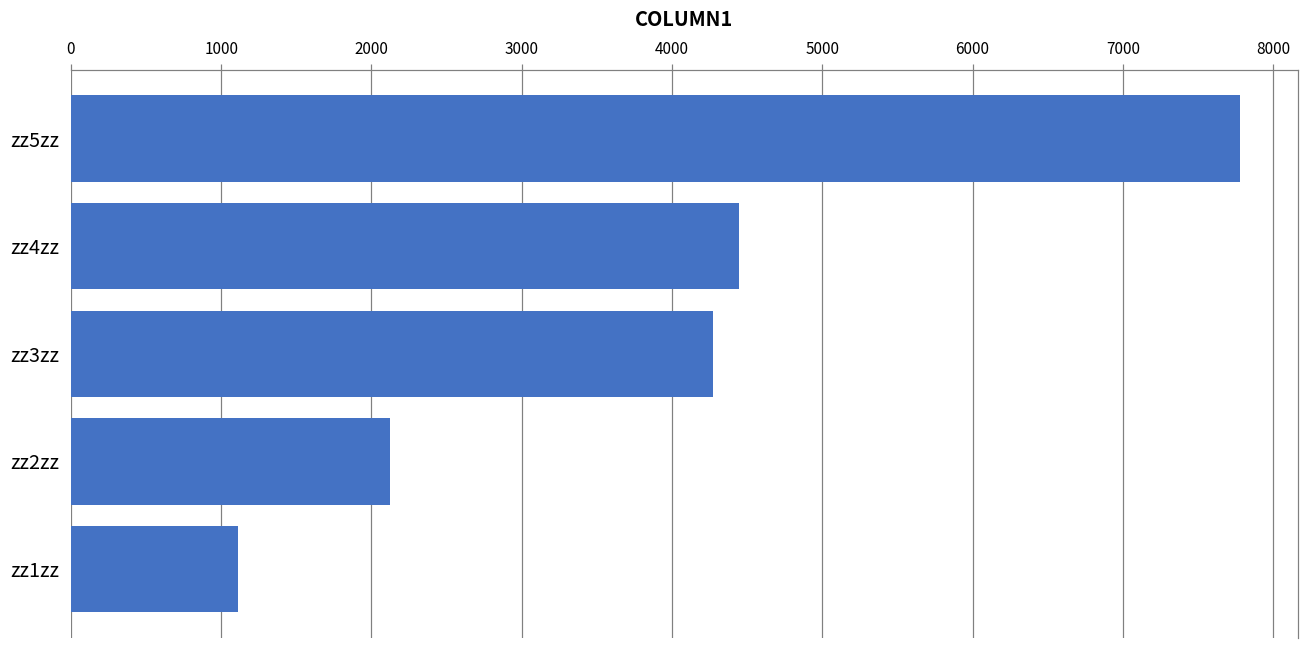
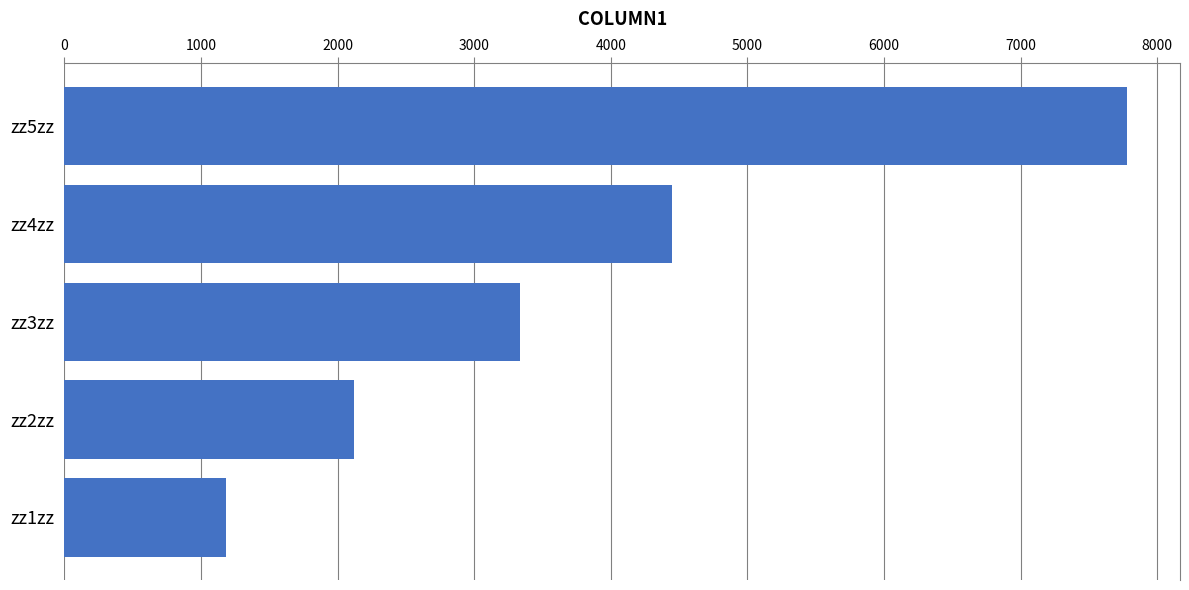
  {
    "zz5zz": 7780,
    "zz4zz": 4440,
-   "zz3zz": 4270,
+   "zz3zz": 3330,
    "zz2zz": 2120,
-   "zz1zz": 1110
+   "zz1zz": 1190
  }
